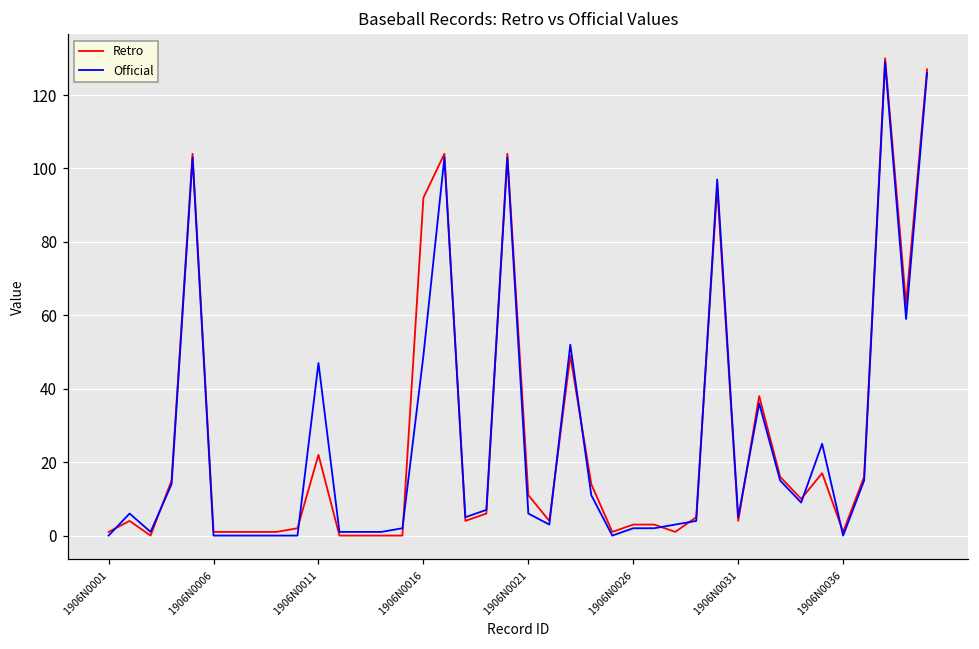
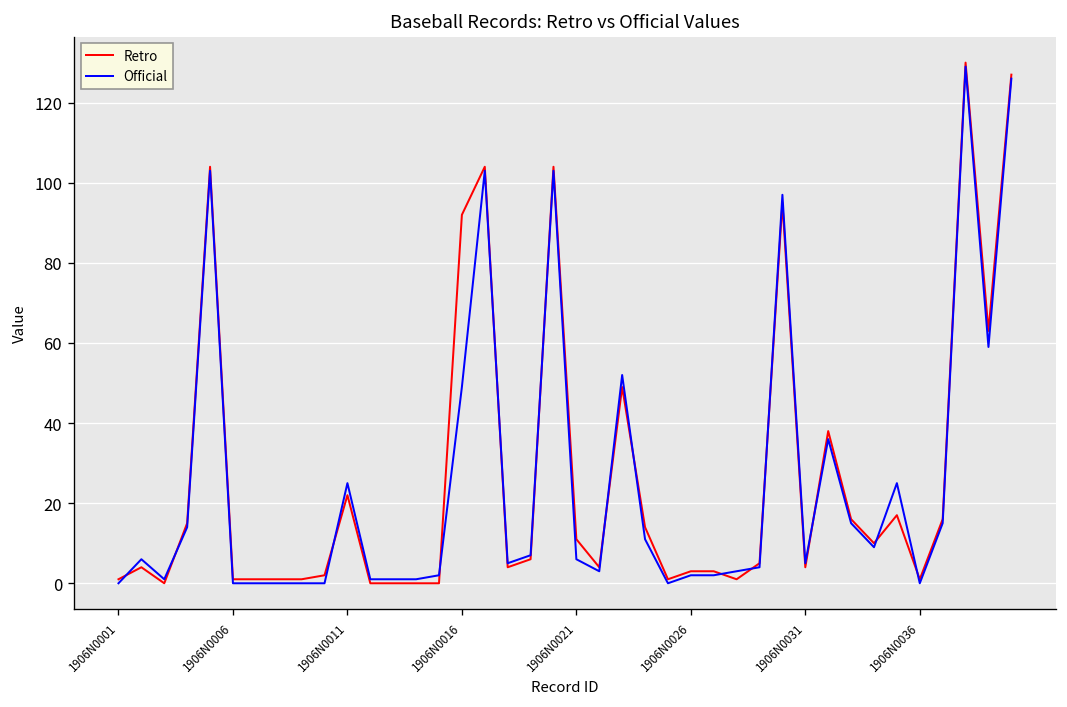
  {
    "Retro": {
      "1906N0001": 1,
      "1906N0006": 1,
      "1906N0011": 22,
      "1906N0016": 92,
      "1906N0021": 11,
      "1906N0026": 3,
      "1906N0031": 4,
      "1906N0036": 1
    },
    "Official": {
      "1906N0001": 0,
      "1906N0006": 0,
-     "1906N0011": 47,
+     "1906N0011": 25,
      "1906N0016": 49,
      "1906N0021": 6,
      "1906N0026": 2,
      "1906N0031": 5,
      "1906N0036": 0
    }
  }
